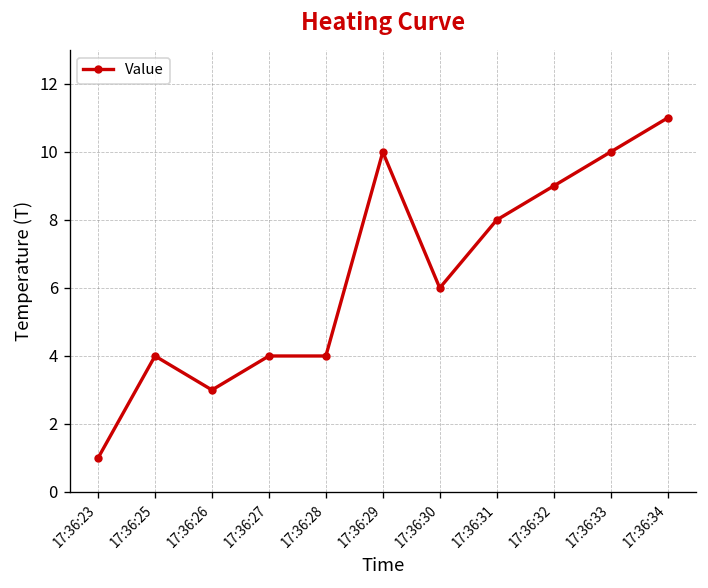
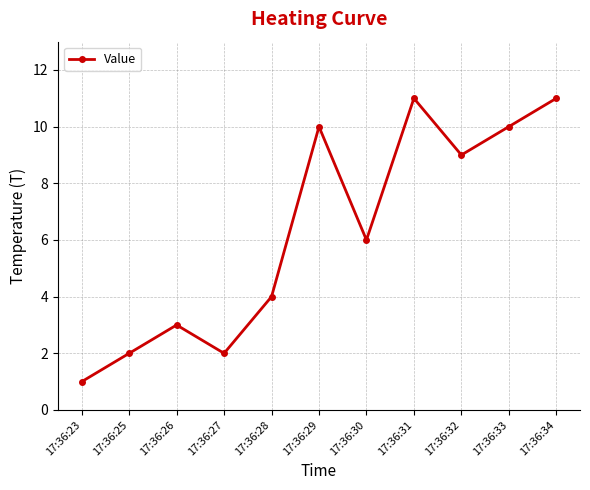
  {
    "17:36:23": 1,
-   "17:36:25": 4,
+   "17:36:25": 2,
    "17:36:26": 3,
-   "17:36:27": 4,
+   "17:36:27": 2,
    "17:36:28": 4,
    "17:36:29": 10,
    "17:36:30": 6,
-   "17:36:31": 8,
+   "17:36:31": 11,
    "17:36:32": 9,
    "17:36:33": 10,
    "17:36:34": 11
  }
